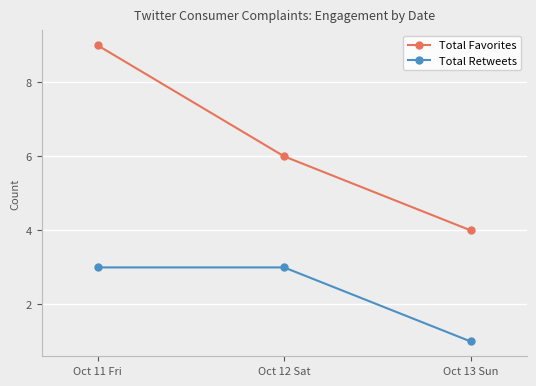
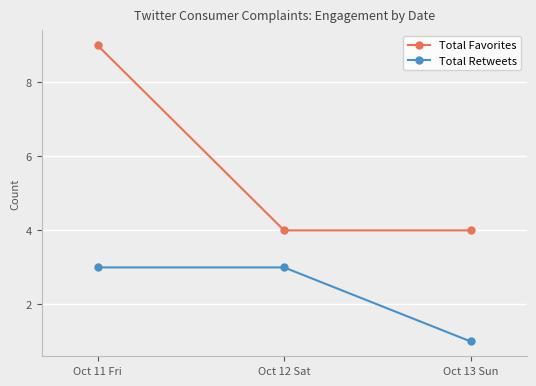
  {
    "Total Favorites": {
      "Oct 11 Fri": 9,
-     "Oct 12 Sat": 6,
+     "Oct 12 Sat": 4,
      "Oct 13 Sun": 4
    },
    "Total Retweets": {
      "Oct 11 Fri": 3,
      "Oct 12 Sat": 3,
      "Oct 13 Sun": 1
    }
  }
